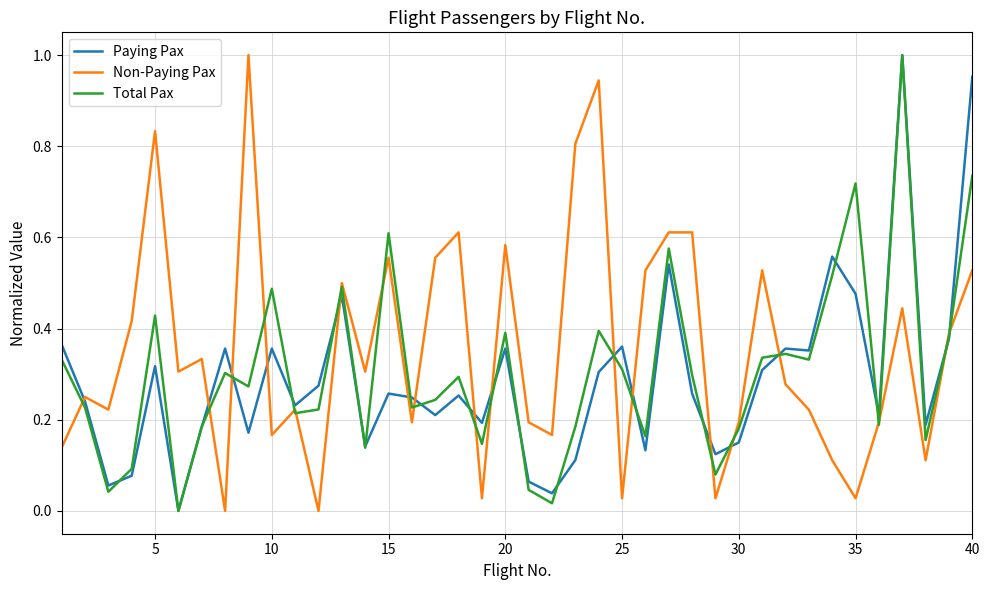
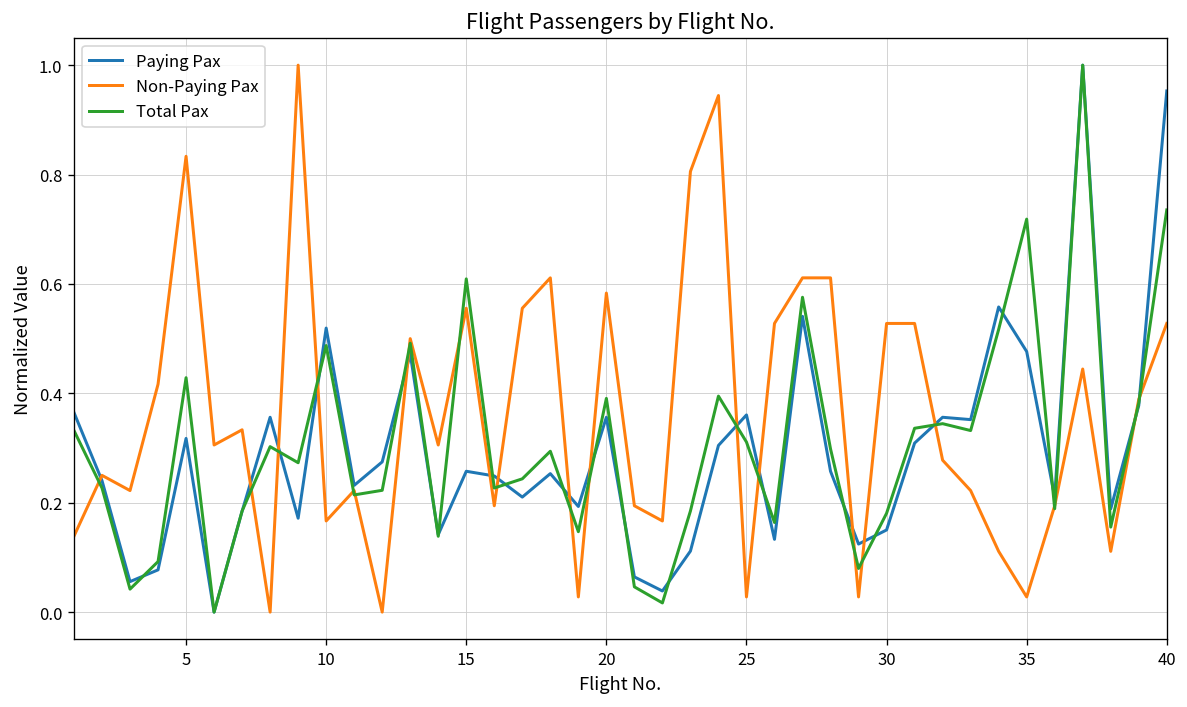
  {
    "Paying Pax": {
      "5": 0.32,
-     "10": 0.36,
+     "10": 0.52,
      "15": 0.26,
      "20": 0.36,
      "25": 0.36,
      "30": 0.15,
      "35": 0.48,
      "40": 0.95
    },
    "Non-Paying Pax": {
      "5": 0.83,
      "10": 0.17,
      "15": 0.56,
      "20": 0.58,
      "25": 0.03,
-     "30": 0.19,
+     "30": 0.53,
      "35": 0.03,
      "40": 0.53
    },
    "Total Pax": {
      "5": 0.43,
      "10": 0.49,
      "15": 0.61,
      "20": 0.39,
      "25": 0.31,
      "30": 0.18,
      "35": 0.72,
      "40": 0.74
    }
  }
